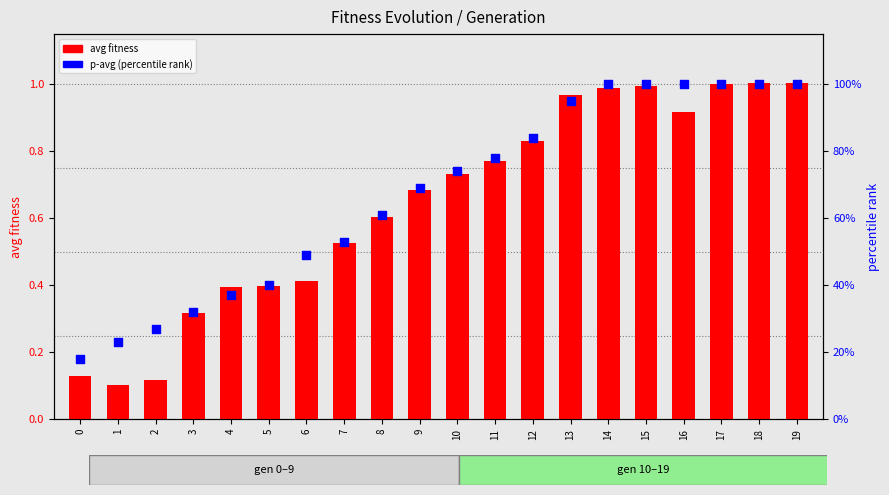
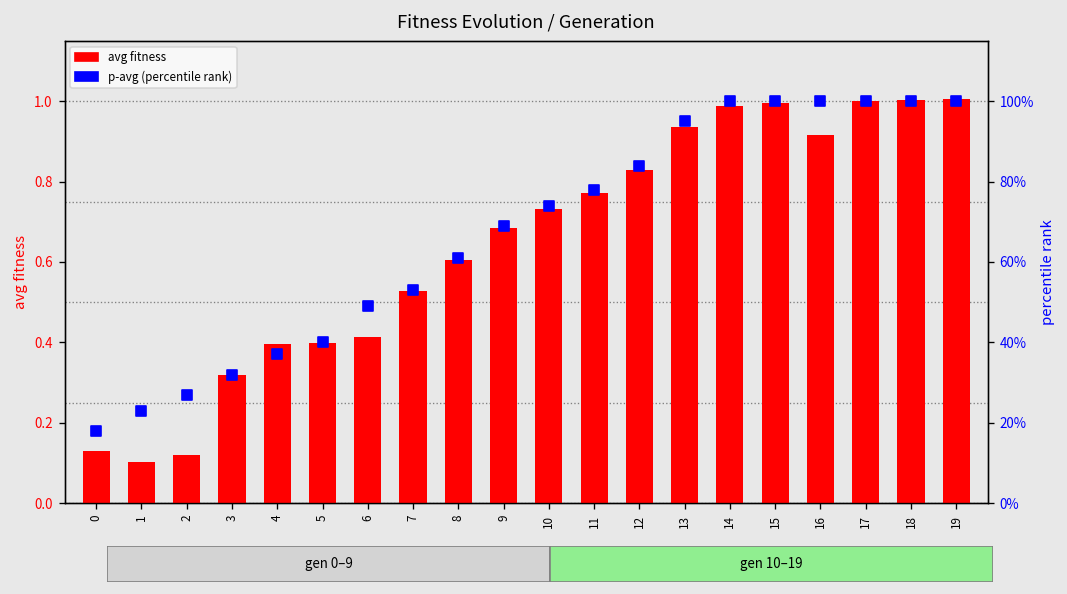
  {
    "avg fitness": {
      "0": 0.13,
      "1": 0.10,
      "2": 0.12,
      "3": 0.32,
      "4": 0.40,
      "5": 0.40,
      "6": 0.41,
      "7": 0.53,
      "8": 0.61,
      "9": 0.68,
      "10": 0.73,
      "11": 0.77,
      "12": 0.83,
-     "13": 0.97,
+     "13": 0.94,
      "14": 0.99,
      "15": 1.00,
      "16": 0.92,
      "17": 1.00,
      "18": 1.00,
      "19": 1.00
    }
  }
